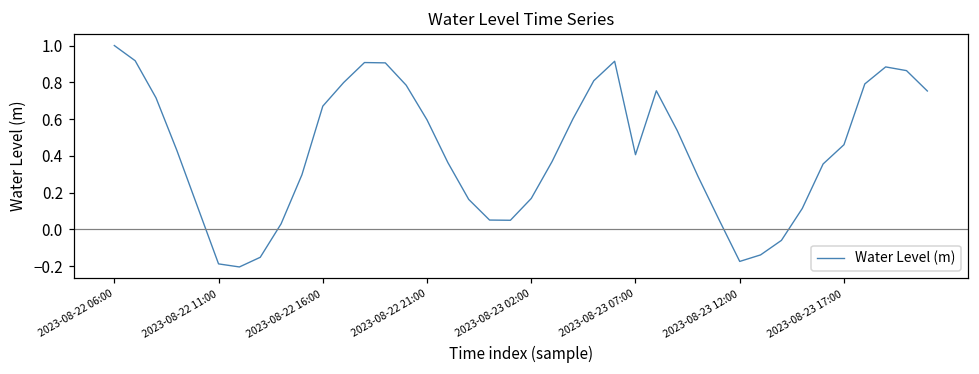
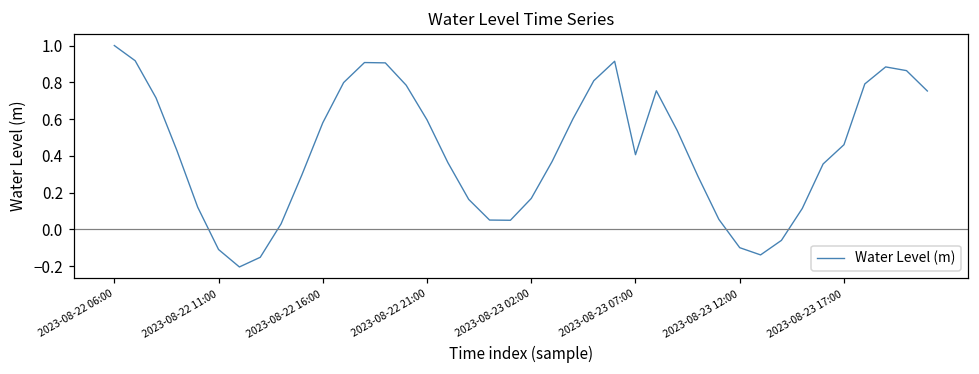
  {
    "2023-08-22 06:00": 1.00,
-   "2023-08-22 11:00": -0.19,
-   "2023-08-22 16:00": 0.67,
+   "2023-08-22 11:00": -0.11,
+   "2023-08-22 16:00": 0.58,
    "2023-08-22 21:00": 0.60,
    "2023-08-23 02:00": 0.17,
    "2023-08-23 07:00": 0.41,
-   "2023-08-23 12:00": -0.17,
+   "2023-08-23 12:00": -0.10,
    "2023-08-23 17:00": 0.46
  }
